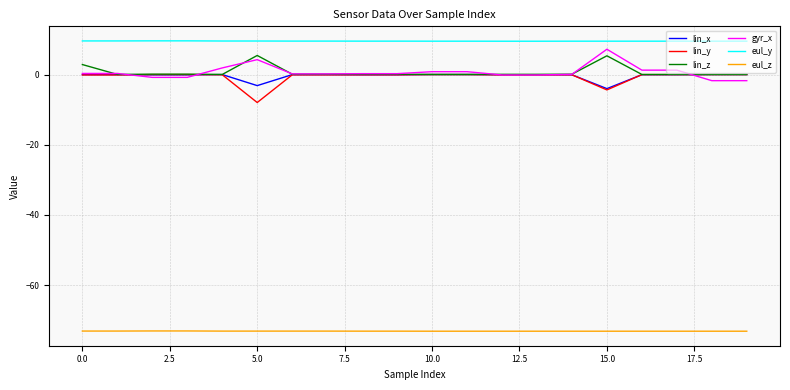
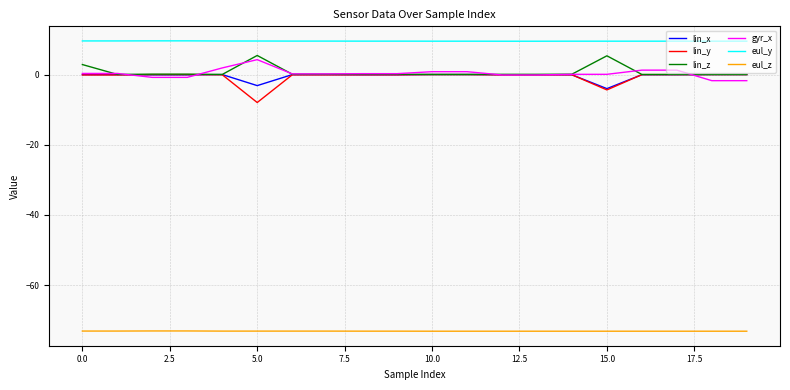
  {
    "lin_x": {
      "5.0": -3
    },
    "lin_y": {
      "5.0": -8
    },
    "lin_z": {
      "0.0": 3,
      "5.0": 5,
      "15.0": 5
    },
    "gyr_x": {
      "5.0": 4,
      "10.0": 1,
-     "15.0": 7
+     "15.0": 0
    },
    "eul_y": {
      "0.0": 10,
      "5.0": 10,
      "10.0": 9,
      "15.0": 9
    },
    "eul_z": {
      "0.0": -73,
      "5.0": -73,
      "10.0": -73,
      "15.0": -73
    }
  }
